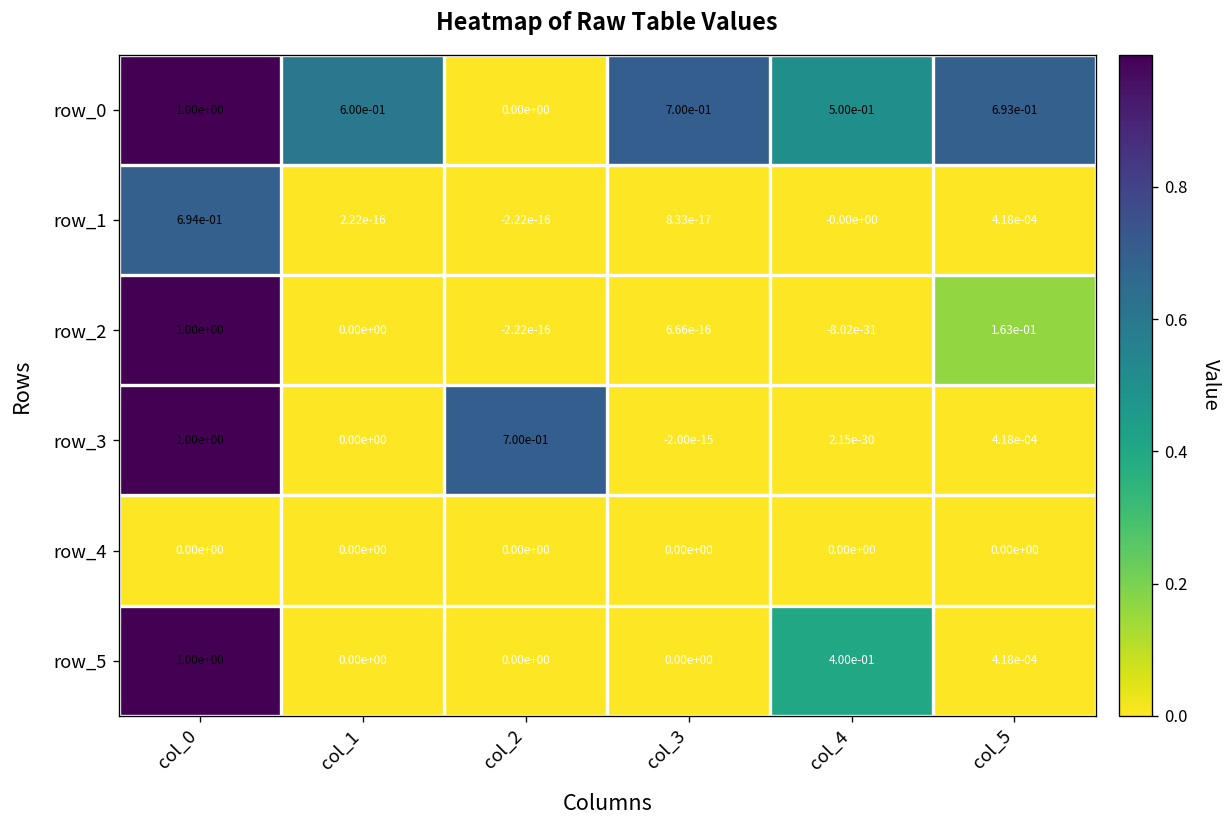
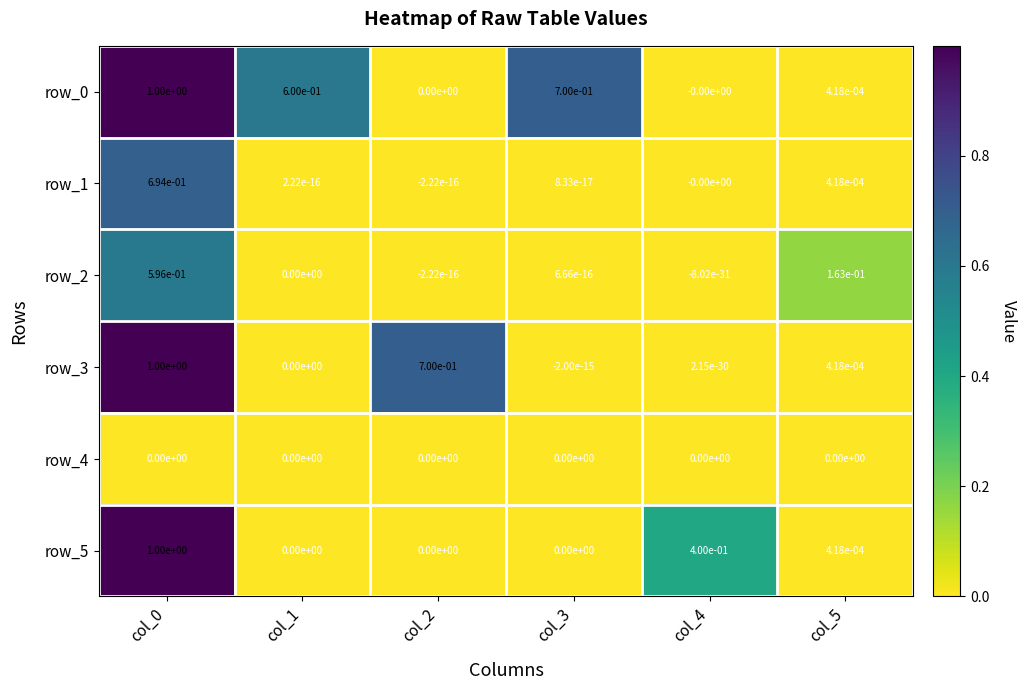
  {
    "row_0": {
      "col_0": "1.00e+00",
      "col_1": "6.00e-01",
      "col_2": "0.00e+00",
      "col_3": "7.00e-01",
-     "col_4": "5.00e-01",
-     "col_5": "6.93e-01"
+     "col_4": "-0.00e+00",
+     "col_5": "4.18e-04"
    },
    "row_1": {
      "col_0": "6.94e-01",
      "col_1": "2.22e-16",
      "col_2": "-2.22e-16",
      "col_3": "8.33e-17",
      "col_4": "-0.00e+00",
      "col_5": "4.18e-04"
    },
    "row_2": {
-     "col_0": "1.00e+00",
+     "col_0": "5.96e-01",
      "col_1": "0.00e+00",
      "col_2": "-2.22e-16",
      "col_3": "6.66e-16",
      "col_4": "-8.02e-31",
      "col_5": "1.63e-01"
    },
    "row_3": {
      "col_0": "1.00e+00",
      "col_1": "0.00e+00",
      "col_2": "7.00e-01",
      "col_3": "-2.00e-15",
      "col_4": "2.15e-30",
      "col_5": "4.18e-04"
    },
    "row_4": {
      "col_0": "0.00e+00",
      "col_1": "0.00e+00",
      "col_2": "0.00e+00",
      "col_3": "0.00e+00",
      "col_4": "0.00e+00",
      "col_5": "0.00e+00"
    },
    "row_5": {
      "col_0": "1.00e+00",
      "col_1": "0.00e+00",
      "col_2": "0.00e+00",
      "col_3": "0.00e+00",
      "col_4": "4.00e-01",
      "col_5": "4.18e-04"
    }
  }
